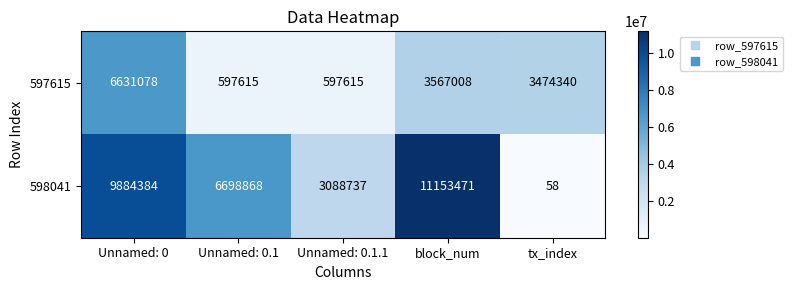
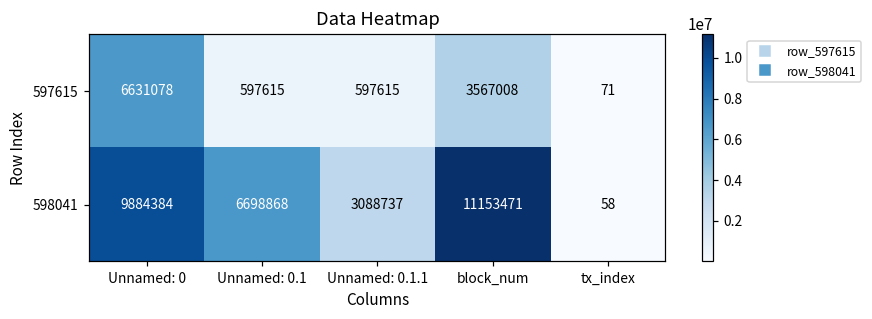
  {
    "597615": {
      "Unnamed: 0": 6631078,
      "Unnamed: 0.1": 597615,
      "Unnamed: 0.1.1": 597615,
      "block_num": 3567008,
-     "tx_index": 3474340
+     "tx_index": 71
    },
    "598041": {
      "Unnamed: 0": 9884384,
      "Unnamed: 0.1": 6698868,
      "Unnamed: 0.1.1": 3088737,
      "block_num": 11153471,
      "tx_index": 58
    }
  }
